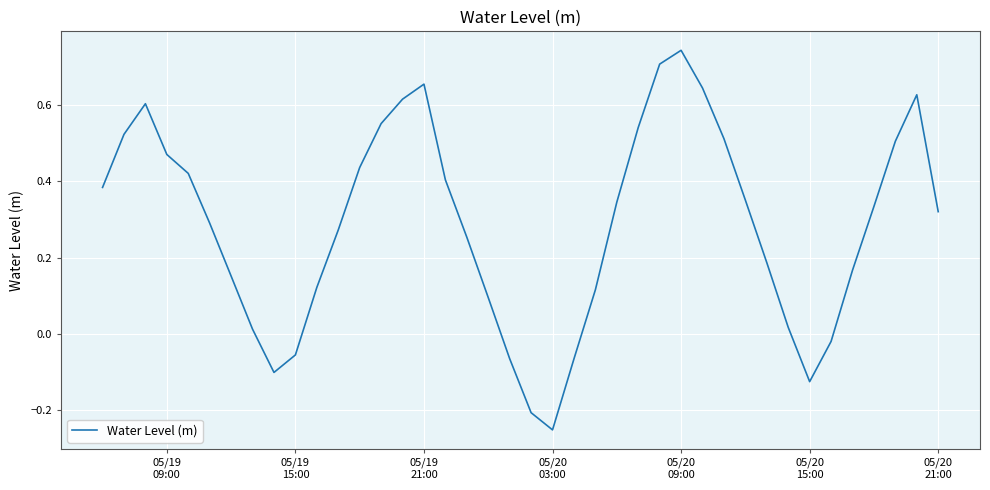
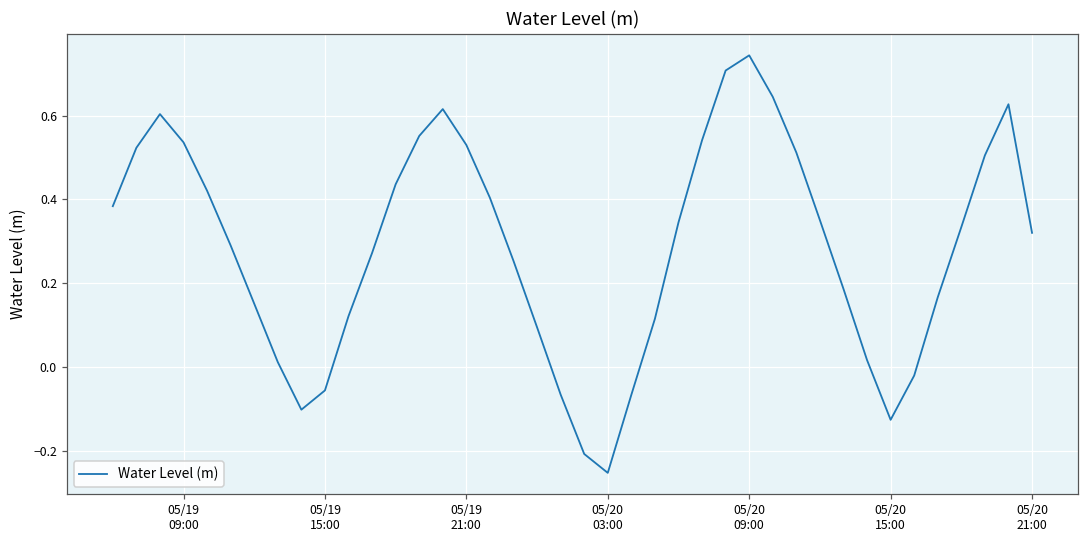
  {
-   "05/19 09:00": 0.47,
+   "05/19 09:00": 0.54,
    "05/19 15:00": -0.06,
-   "05/19 21:00": 0.65,
+   "05/19 21:00": 0.53,
    "05/20 03:00": -0.25,
    "05/20 09:00": 0.74,
    "05/20 15:00": -0.13,
    "05/20 21:00": 0.32
  }
